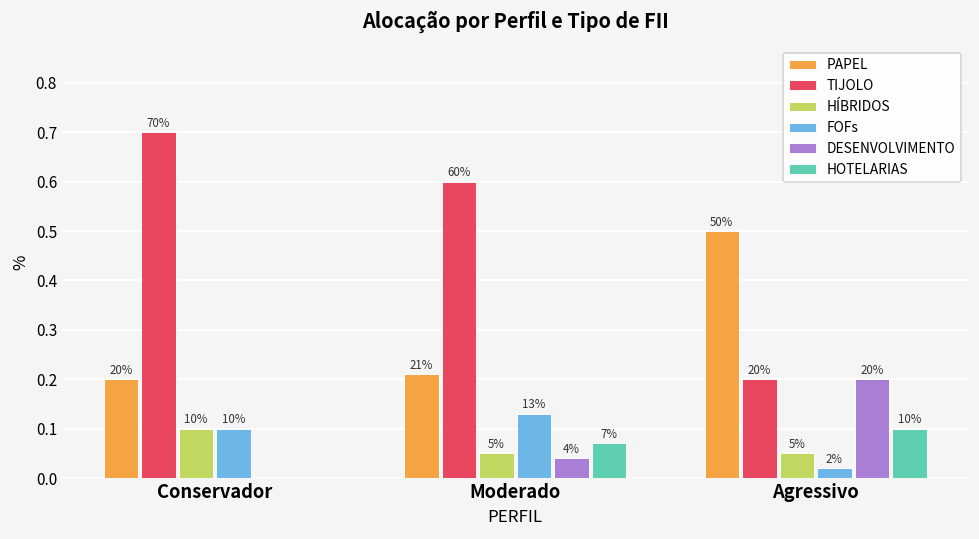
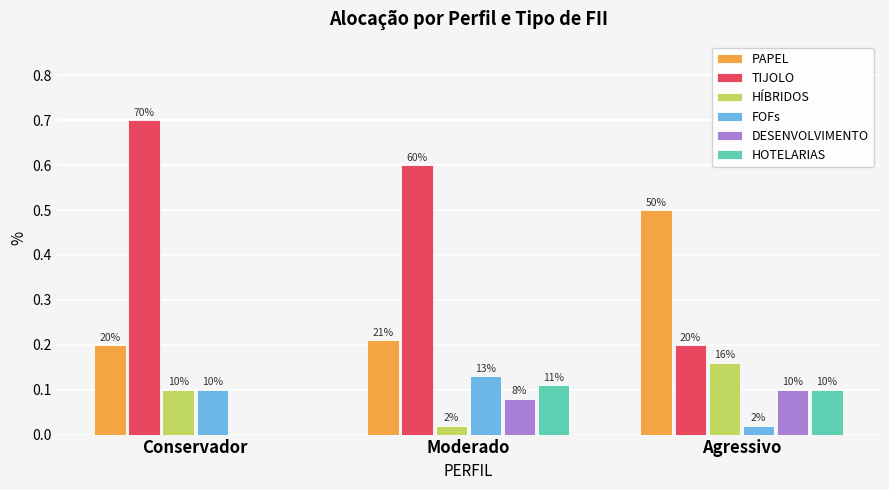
  {
    "PAPEL": {
      "Conservador": "20%",
      "Moderado": "21%",
      "Agressivo": "50%"
    },
    "TIJOLO": {
      "Conservador": "70%",
      "Moderado": "60%",
      "Agressivo": "20%"
    },
    "HÍBRIDOS": {
      "Conservador": "10%",
-     "Moderado": "5%",
-     "Agressivo": "5%"
+     "Moderado": "2%",
+     "Agressivo": "16%"
    },
    "FOFs": {
      "Conservador": "10%",
      "Moderado": "13%",
      "Agressivo": "2%"
    },
    "DESENVOLVIMENTO": {
-     "Moderado": "4%",
-     "Agressivo": "20%"
+     "Moderado": "8%",
+     "Agressivo": "10%"
    },
    "HOTELARIAS": {
-     "Moderado": "7%",
+     "Moderado": "11%",
      "Agressivo": "10%"
    }
  }
